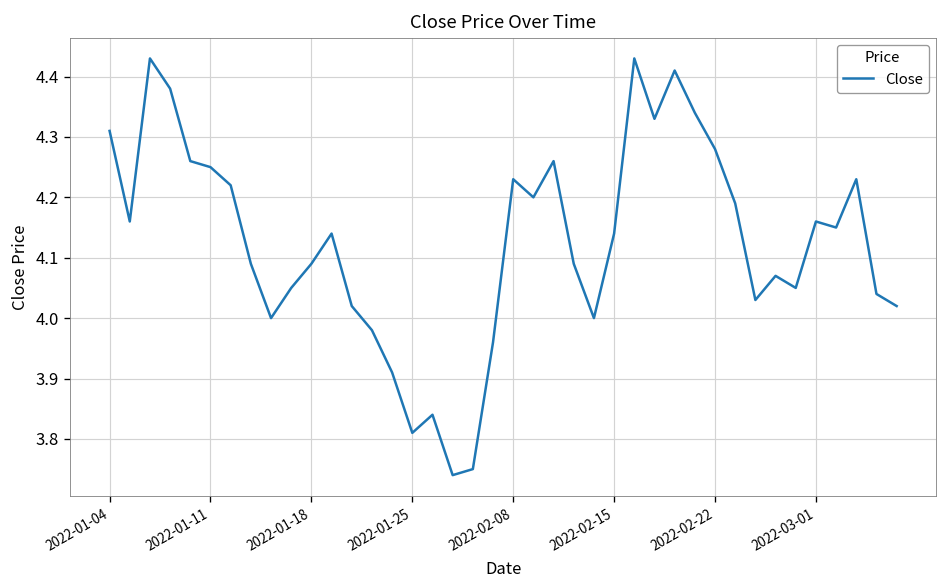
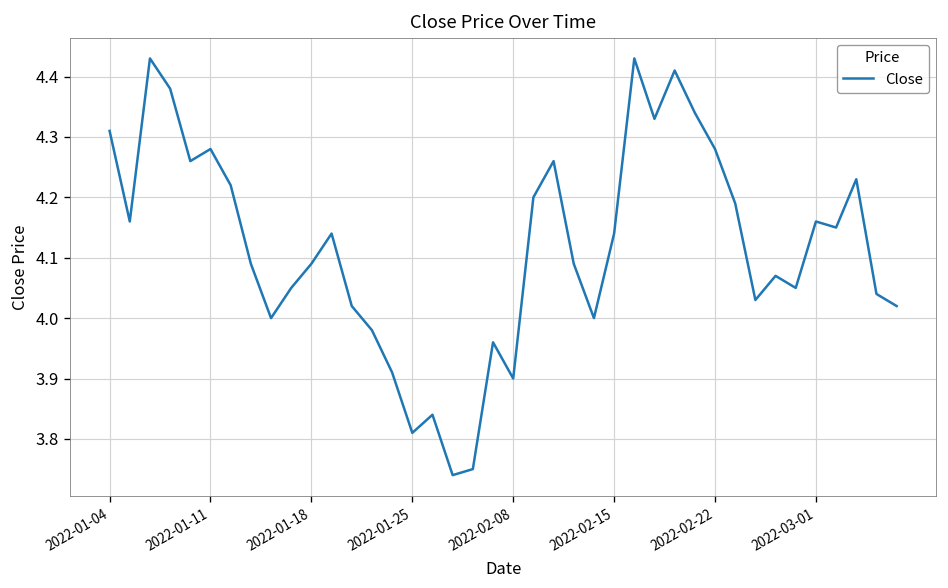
  {
    "2022-01-04": 4.31,
-   "2022-01-11": 4.25,
+   "2022-01-11": 4.28,
    "2022-01-18": 4.09,
    "2022-01-25": 3.81,
-   "2022-02-08": 4.23,
+   "2022-02-08": 3.90,
    "2022-02-15": 4.14,
    "2022-02-22": 4.28,
    "2022-03-01": 4.16
  }
